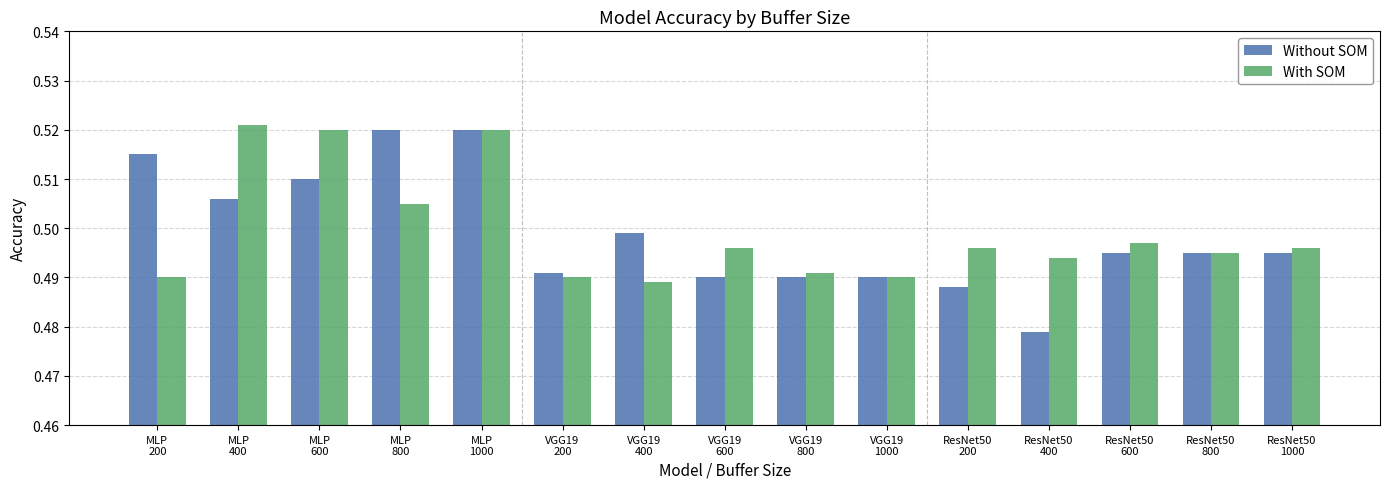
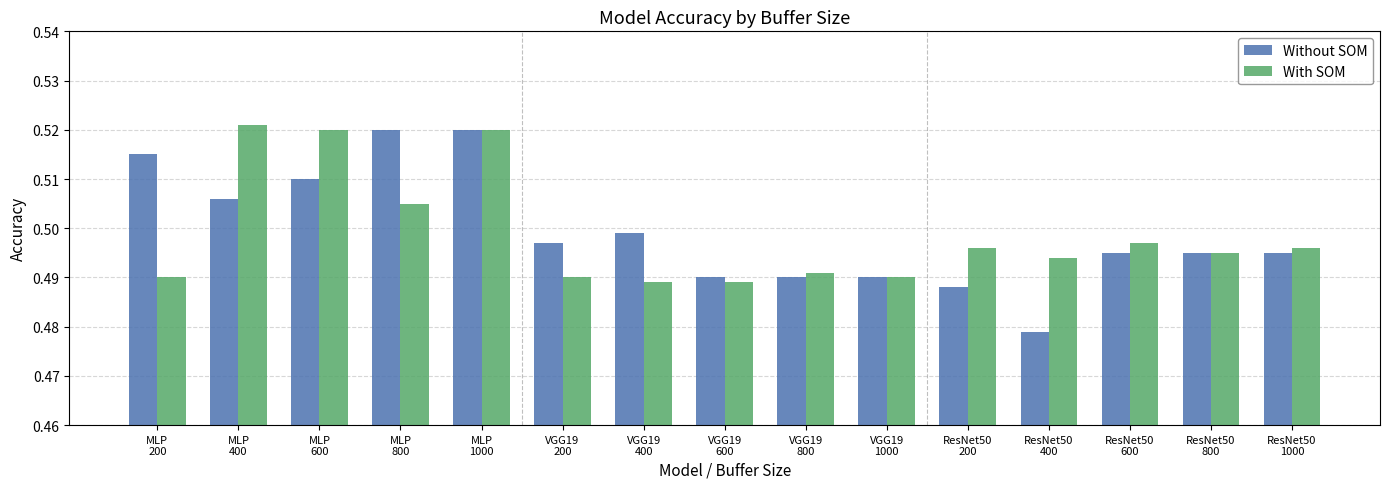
  {
    "Without SOM": {
      "MLP 200": 0.515,
      "MLP 400": 0.506,
      "MLP 600": 0.510,
      "MLP 800": 0.520,
      "MLP 1000": 0.520,
-     "VGG19 200": 0.491,
+     "VGG19 200": 0.497,
      "VGG19 400": 0.499,
      "VGG19 600": 0.490,
      "VGG19 800": 0.490,
      "VGG19 1000": 0.490,
      "ResNet50 200": 0.488,
      "ResNet50 400": 0.479,
      "ResNet50 600": 0.495,
      "ResNet50 800": 0.495,
      "ResNet50 1000": 0.495
    },
    "With SOM": {
      "MLP 200": 0.490,
      "MLP 400": 0.521,
      "MLP 600": 0.520,
      "MLP 800": 0.505,
      "MLP 1000": 0.520,
      "VGG19 200": 0.490,
      "VGG19 400": 0.489,
-     "VGG19 600": 0.496,
+     "VGG19 600": 0.489,
      "VGG19 800": 0.491,
      "VGG19 1000": 0.490,
      "ResNet50 200": 0.496,
      "ResNet50 400": 0.494,
      "ResNet50 600": 0.497,
      "ResNet50 800": 0.495,
      "ResNet50 1000": 0.496
    }
  }
